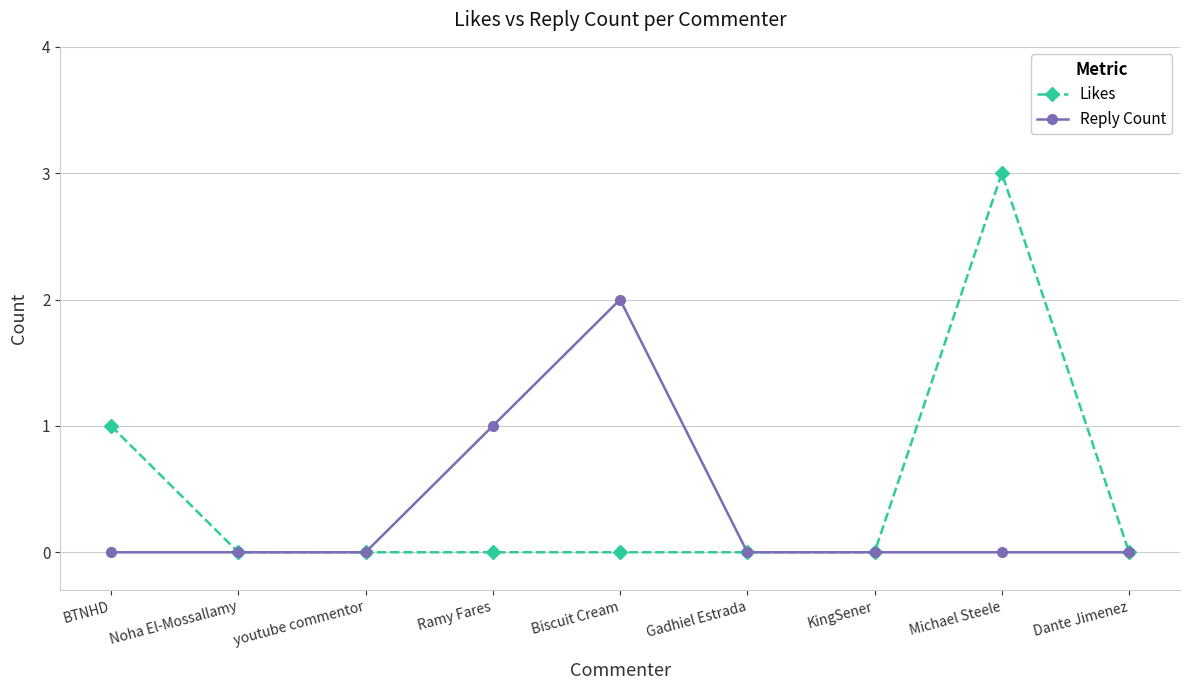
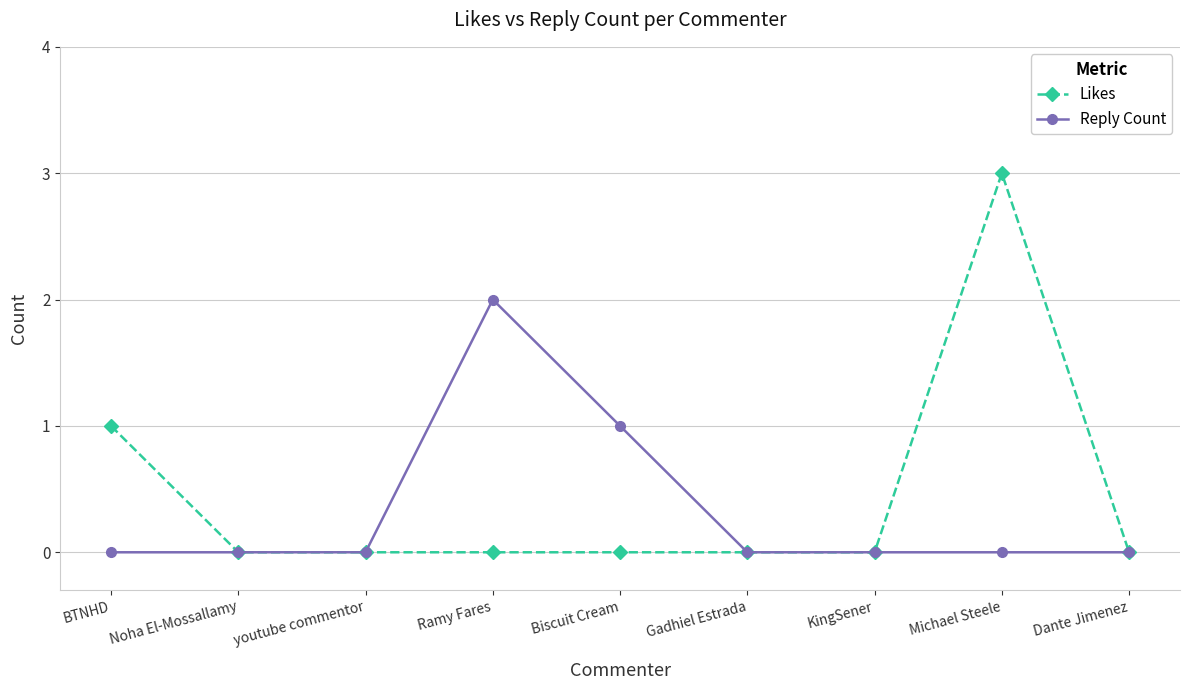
  {
    "Likes": {
      "BTNHD": 1,
      "Ramy Fares": 0,
      "Biscuit Cream": 0,
      "Michael Steele": 3
    },
    "Reply Count": {
      "BTNHD": 0,
-     "Ramy Fares": 1,
-     "Biscuit Cream": 2,
+     "Ramy Fares": 2,
+     "Biscuit Cream": 1,
      "Michael Steele": 0
    }
  }
